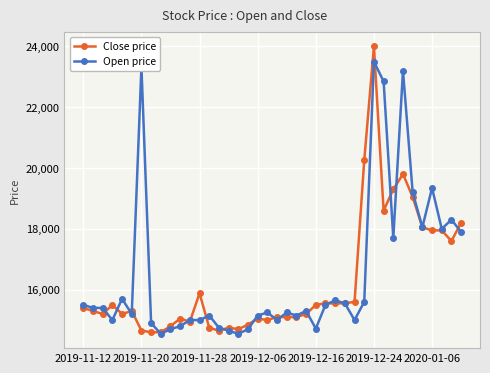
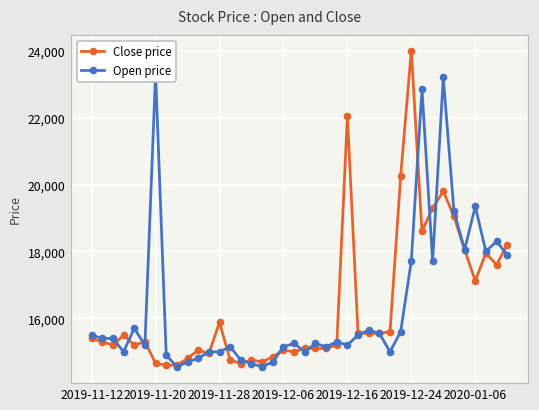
  {
    "Close price": {
      "2019-11-12": "15,400",
      "2019-11-20": "14,700",
      "2019-11-28": "15,900",
      "2019-12-06": "15,100",
-     "2019-12-16": "15,500",
+     "2019-12-16": "22,000",
      "2019-12-24": "24,000",
-     "2020-01-06": "18,000"
+     "2020-01-06": "17,100"
    },
    "Open price": {
      "2019-11-12": "15,500",
      "2019-11-28": "15,000",
      "2019-12-06": "15,200",
-     "2019-12-16": "14,700",
-     "2019-12-24": "23,500",
+     "2019-12-16": "15,200",
+     "2019-12-24": "17,700",
      "2020-01-06": "19,300"
    }
  }
